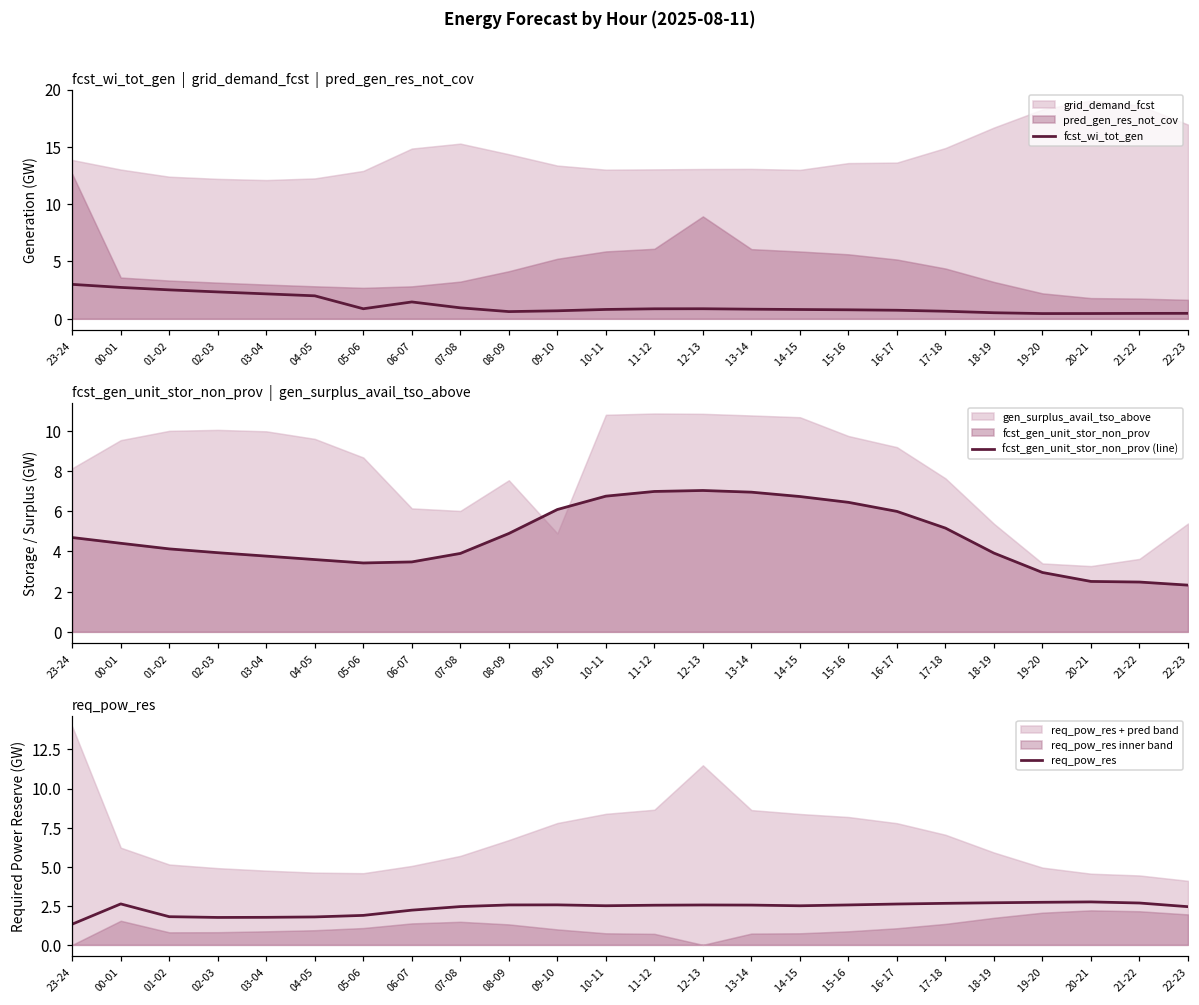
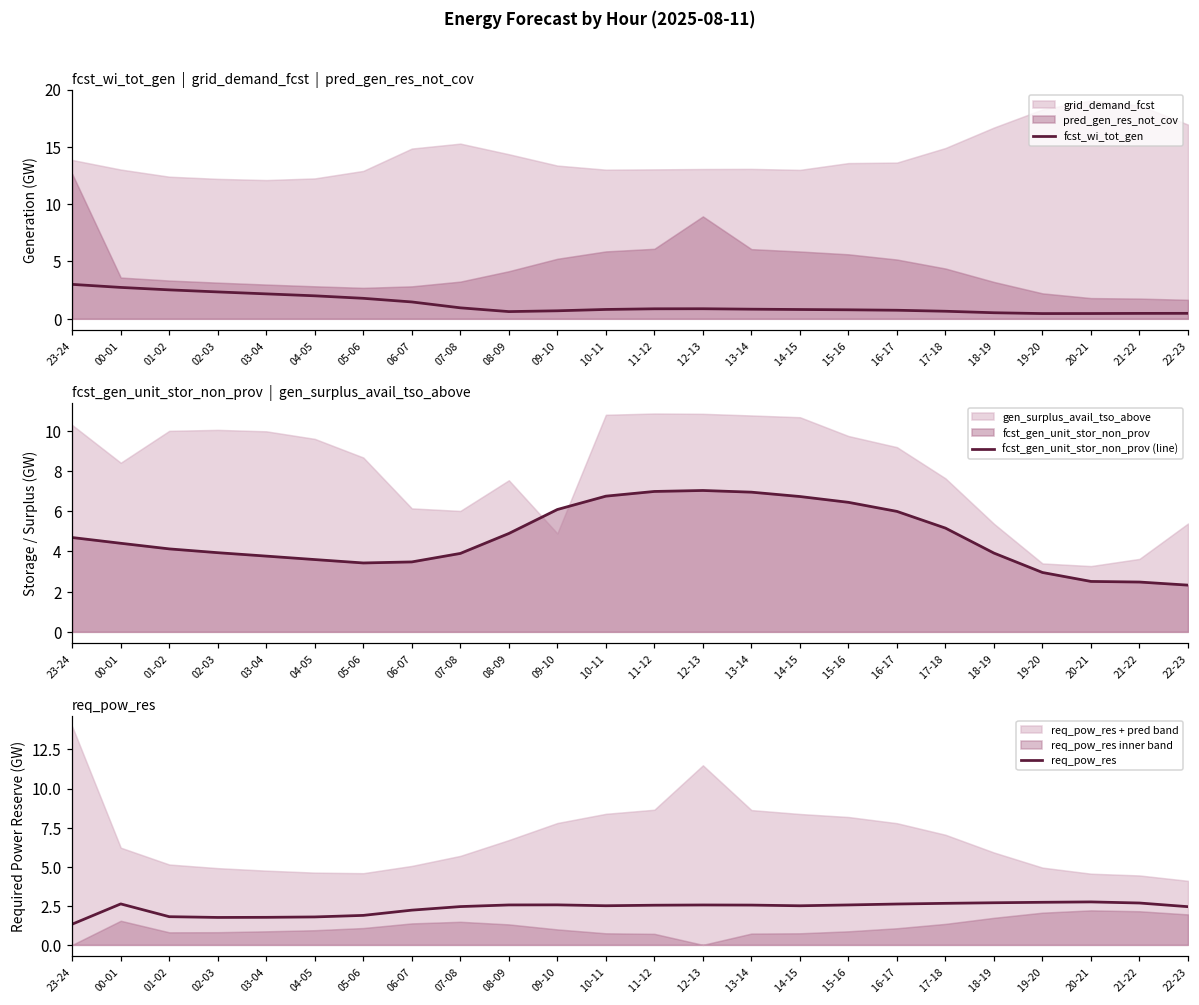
  {
    "fcst_wi_tot_gen | grid_demand_fcst | pred_gen_res_not_cov": {
      "fcst_wi_tot_gen": {
        "23-24": 3.0,
        "00-01": 2.7,
        "01-02": 2.5,
        "02-03": 2.3,
        "03-04": 2.2,
        "04-05": 2.0,
-       "05-06": 0.9,
+       "05-06": 1.8,
        "06-07": 1.5,
        "07-08": 1.0,
        "08-09": 0.6,
        "09-10": 0.7,
        "10-11": 0.8,
        "11-12": 0.9,
        "12-13": 0.9,
        "13-14": 0.8,
        "14-15": 0.8,
        "15-16": 0.8,
        "16-17": 0.7,
        "17-18": 0.7,
        "18-19": 0.5,
        "19-20": 0.5,
        "20-21": 0.5,
        "21-22": 0.5,
        "22-23": 0.5
      },
      "grid_demand_fcst": {
        "23-24": 13.9,
        "00-01": 13.0,
        "01-02": 12.4,
        "02-03": 12.2,
        "03-04": 12.1,
        "04-05": 12.2,
        "05-06": 12.9,
        "06-07": 14.9,
        "07-08": 15.3,
        "08-09": 14.4,
        "09-10": 13.4,
        "10-11": 13.0,
        "11-12": 13.0,
        "12-13": 13.1,
        "13-14": 13.1,
        "14-15": 13.0,
        "15-16": 13.6,
        "16-17": 13.6,
        "17-18": 14.9,
        "18-19": 16.7,
        "22-23": 16.9
      },
      "pred_gen_res_not_cov": {
        "23-24": 12.6,
        "00-01": 3.6,
        "01-02": 3.3,
        "02-03": 3.2,
        "03-04": 3.0,
        "04-05": 2.8,
        "05-06": 2.7,
        "06-07": 2.8,
        "07-08": 3.2,
        "08-09": 4.1,
        "09-10": 5.2,
        "10-11": 5.9,
        "11-12": 6.1,
        "12-13": 8.9,
        "13-14": 6.1,
        "14-15": 5.9,
        "15-16": 5.6,
        "16-17": 5.2,
        "17-18": 4.4,
        "18-19": 3.2,
        "19-20": 2.2,
        "20-21": 1.8,
        "21-22": 1.8,
        "22-23": 1.7
      }
    },
    "fcst_gen_unit_stor_non_prov | gen_surplus_avail_tso_above": {
      "gen_surplus_avail_tso_above": {
-       "23-24": 8.1,
-       "00-01": 9.5,
+       "23-24": 10.3,
+       "00-01": 8.4,
        "01-02": 10.0,
        "02-03": 10.0,
        "03-04": 10.0,
        "04-05": 9.6,
        "05-06": 8.7,
        "06-07": 6.1,
        "07-08": 6.0,
        "08-09": 7.5,
        "09-10": 4.9,
        "10-11": 10.8,
        "11-12": 10.9,
        "12-13": 10.8,
        "13-14": 10.8,
        "14-15": 10.7,
        "15-16": 9.7,
        "16-17": 9.2,
        "17-18": 7.6,
        "18-19": 5.4,
        "19-20": 3.4,
        "20-21": 3.3,
        "21-22": 3.6,
        "22-23": 5.4
      },
      "fcst_gen_unit_stor_non_prov": {
        "23-24": 4.7,
        "00-01": 4.4,
        "01-02": 4.1,
        "02-03": 3.9,
        "03-04": 3.8,
        "04-05": 3.6,
        "05-06": 3.4,
        "06-07": 3.5,
        "07-08": 3.9,
        "08-09": 4.9,
        "09-10": 6.1,
        "10-11": 6.7,
        "11-12": 7.0,
        "12-13": 7.0,
        "13-14": 6.9,
        "14-15": 6.7,
        "15-16": 6.4,
        "16-17": 6.0,
        "17-18": 5.2,
        "18-19": 3.9,
        "19-20": 3.0,
        "20-21": 2.5,
        "21-22": 2.5,
        "22-23": 2.3
      }
    },
    "req_pow_res": {
      "req_pow_res": {
        "23-24": 1.3,
        "00-01": 2.6,
        "01-02": 1.8,
        "02-03": 1.8,
        "03-04": 1.8,
        "04-05": 1.8,
        "05-06": 1.9,
        "06-07": 2.2,
        "07-08": 2.4,
        "08-09": 2.6,
        "09-10": 2.6,
        "10-11": 2.5,
        "11-12": 2.5,
        "12-13": 2.6,
        "13-14": 2.5,
        "14-15": 2.5,
        "15-16": 2.6,
        "16-17": 2.6,
        "17-18": 2.7,
        "18-19": 2.7,
        "19-20": 2.7,
        "20-21": 2.7,
        "21-22": 2.7,
        "22-23": 2.4
      }
    }
  }
